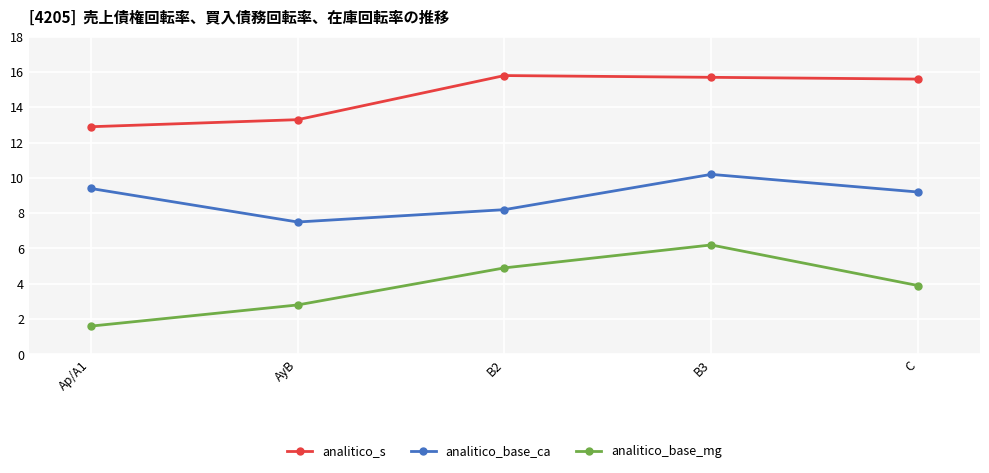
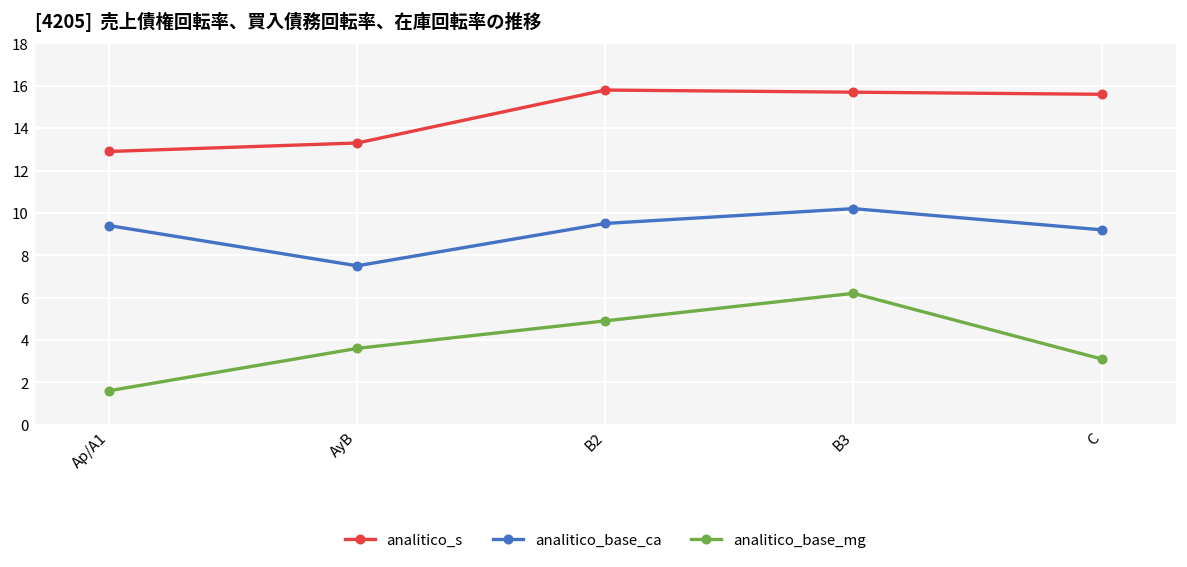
  {
    "analitico_s": {
      "Ap/A1": 12.9,
      "AyB": 13.3,
      "B2": 15.8,
      "B3": 15.7,
      "C": 15.6
    },
    "analitico_base_ca": {
      "Ap/A1": 9.4,
      "AyB": 7.5,
-     "B2": 8.2,
+     "B2": 9.5,
      "B3": 10.2,
      "C": 9.2
    },
    "analitico_base_mg": {
      "Ap/A1": 1.6,
-     "AyB": 2.8,
+     "AyB": 3.6,
      "B2": 4.9,
      "B3": 6.2,
-     "C": 3.9
+     "C": 3.1
    }
  }
